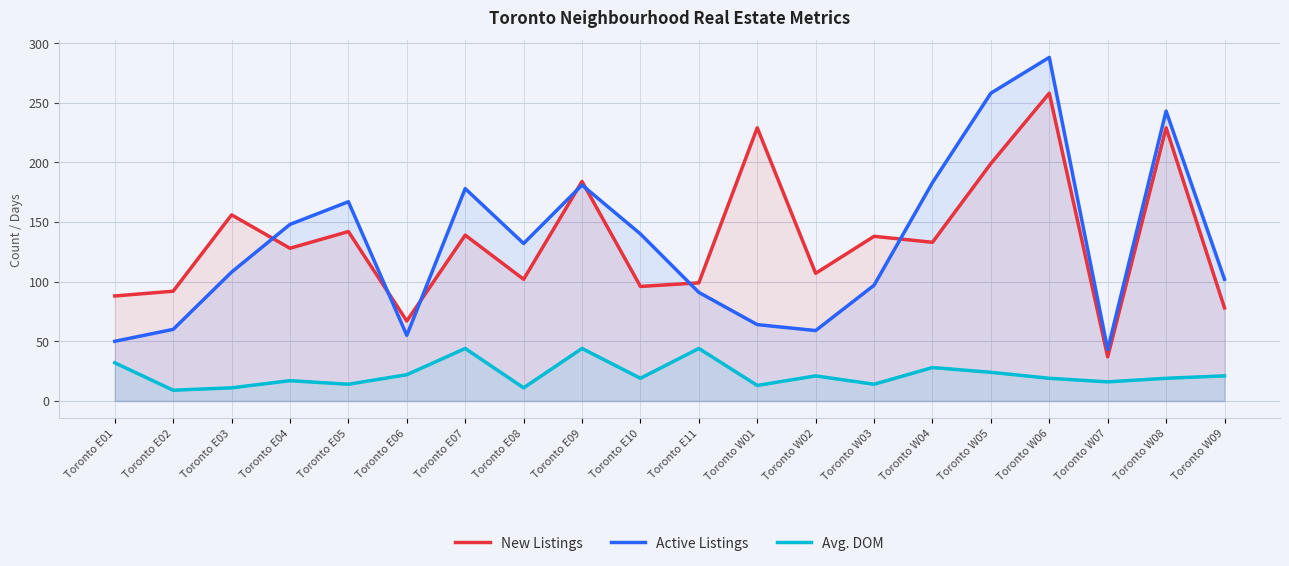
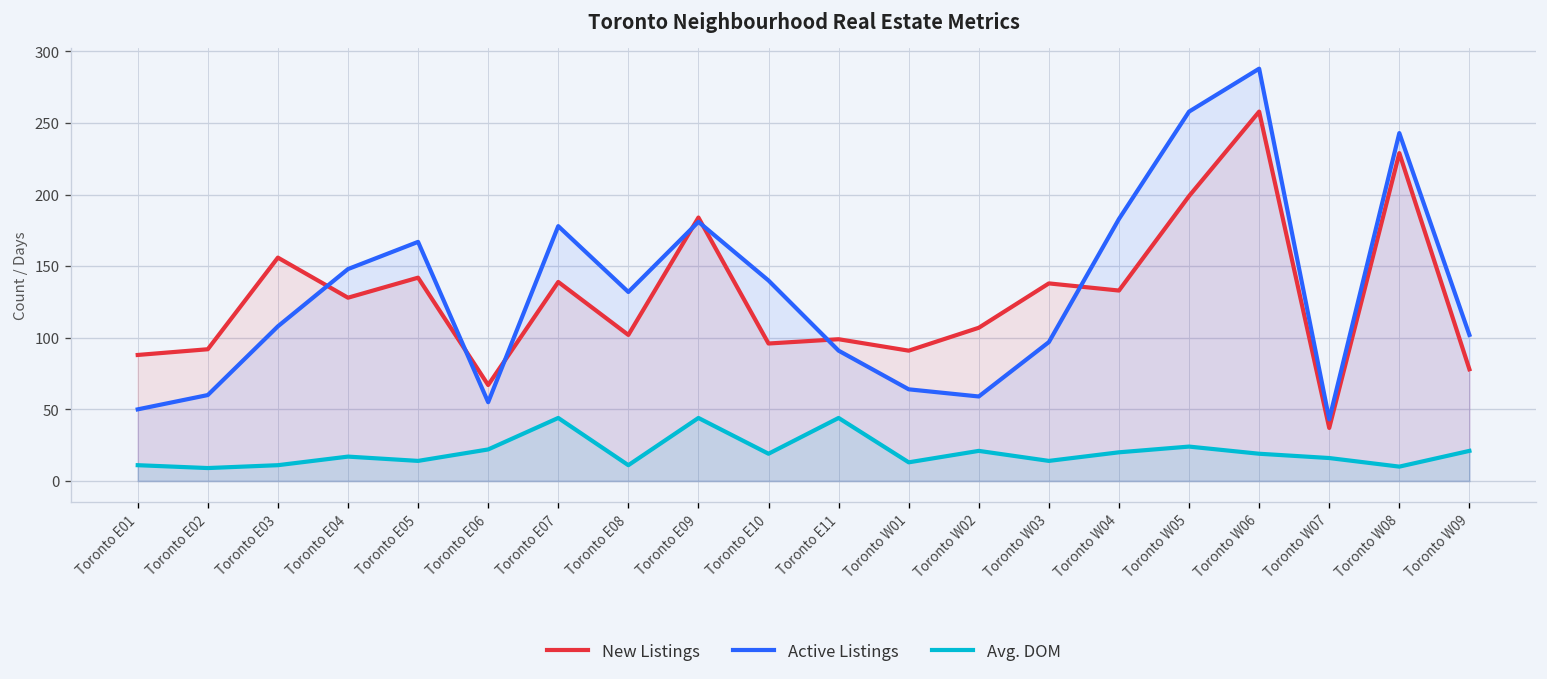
  {
    "New Listings": {
      "Toronto E01": 88,
      "Toronto E02": 92,
      "Toronto E03": 156,
      "Toronto E04": 128,
      "Toronto E05": 142,
      "Toronto E06": 67,
      "Toronto E07": 139,
      "Toronto E08": 102,
      "Toronto E09": 184,
      "Toronto E10": 96,
      "Toronto E11": 99,
-     "Toronto W01": 229,
+     "Toronto W01": 91,
      "Toronto W02": 107,
      "Toronto W03": 138,
      "Toronto W04": 133,
      "Toronto W05": 199,
      "Toronto W06": 258,
      "Toronto W07": 37,
      "Toronto W08": 229,
      "Toronto W09": 78
    },
    "Active Listings": {
      "Toronto E01": 50,
      "Toronto E02": 60,
      "Toronto E03": 108,
      "Toronto E04": 148,
      "Toronto E05": 167,
      "Toronto E06": 55,
      "Toronto E07": 178,
      "Toronto E08": 132,
      "Toronto E09": 181,
      "Toronto E10": 140,
      "Toronto E11": 91,
      "Toronto W01": 64,
      "Toronto W02": 59,
      "Toronto W03": 97,
      "Toronto W04": 183,
      "Toronto W05": 258,
      "Toronto W06": 288,
      "Toronto W07": 43,
      "Toronto W08": 243,
      "Toronto W09": 102
    },
    "Avg. DOM": {
-     "Toronto E01": 32,
+     "Toronto E01": 11,
      "Toronto E02": 9,
      "Toronto E03": 11,
      "Toronto E04": 17,
      "Toronto E05": 14,
      "Toronto E06": 22,
      "Toronto E07": 44,
      "Toronto E08": 11,
      "Toronto E09": 44,
      "Toronto E10": 19,
      "Toronto E11": 44,
      "Toronto W01": 13,
      "Toronto W02": 21,
      "Toronto W03": 14,
-     "Toronto W04": 28,
+     "Toronto W04": 20,
      "Toronto W05": 24,
      "Toronto W06": 19,
      "Toronto W07": 16,
-     "Toronto W08": 19,
+     "Toronto W08": 10,
      "Toronto W09": 21
    }
  }
